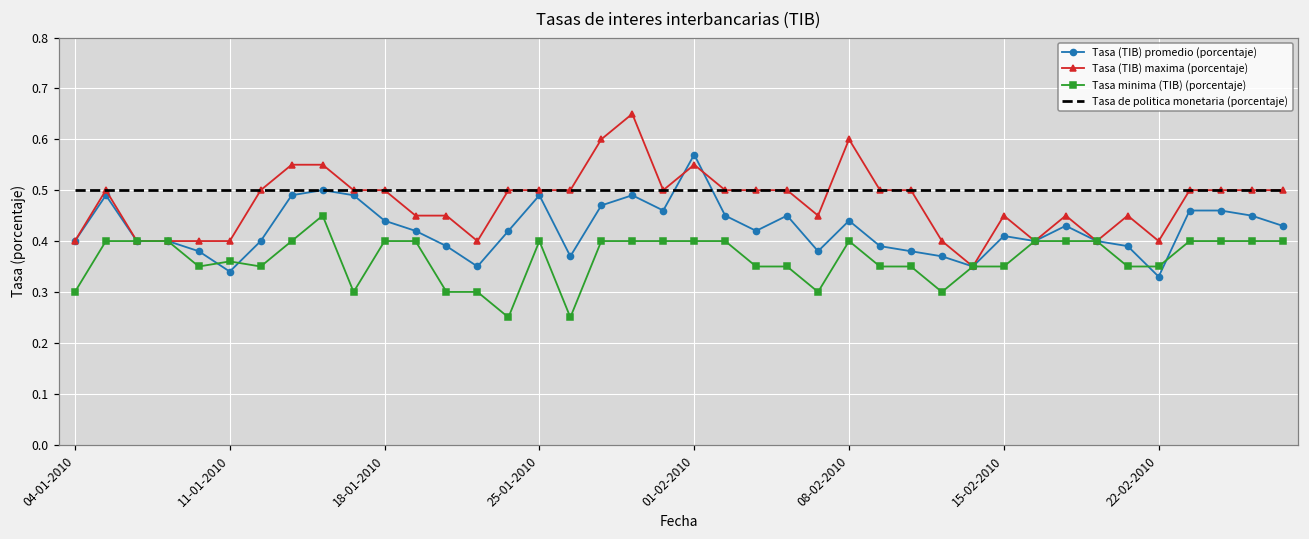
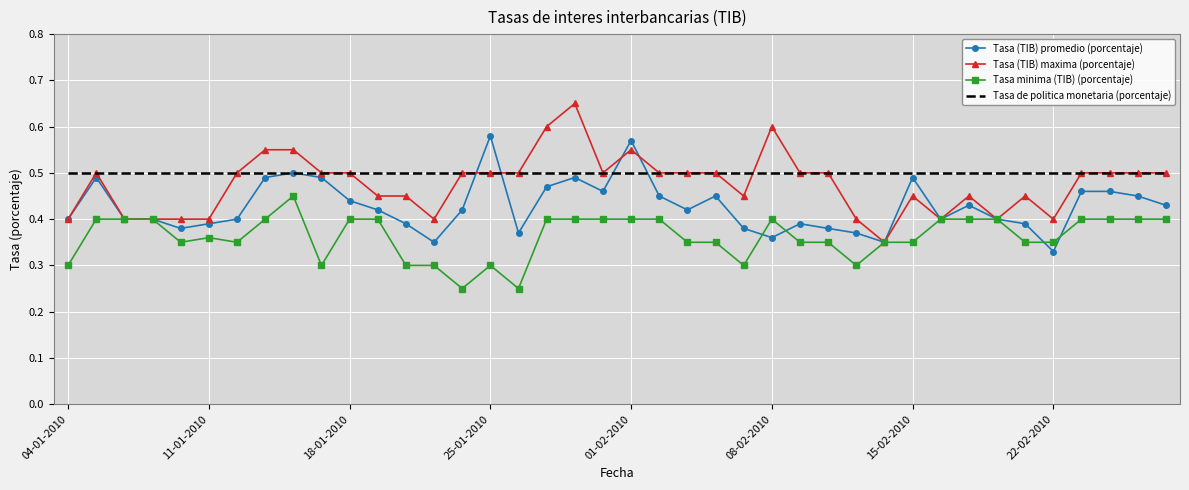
  {
    "Tasa (TIB) promedio (porcentaje)": {
-     "11-01-2010": 0.34,
+     "11-01-2010": 0.39,
      "18-01-2010": 0.44,
-     "25-01-2010": 0.49,
+     "25-01-2010": 0.58,
      "01-02-2010": 0.57,
-     "08-02-2010": 0.44,
-     "15-02-2010": 0.41,
+     "08-02-2010": 0.36,
+     "15-02-2010": 0.49,
      "22-02-2010": 0.33
    },
    "Tasa (TIB) maxima (porcentaje)": {
      "11-01-2010": 0.40,
      "01-02-2010": 0.55,
      "08-02-2010": 0.60,
      "15-02-2010": 0.45,
      "22-02-2010": 0.40
    },
    "Tasa minima (TIB) (porcentaje)": {
      "04-01-2010": 0.3,
      "11-01-2010": 0.36,
      "18-01-2010": 0.4,
-     "25-01-2010": 0.4,
+     "25-01-2010": 0.3,
      "01-02-2010": 0.4,
      "08-02-2010": 0.4,
      "15-02-2010": 0.35,
      "22-02-2010": 0.35
    },
    "Tasa de politica monetaria (porcentaje)": {
      "04-01-2010": 0.50,
      "11-01-2010": 0.50,
      "01-02-2010": 0.50,
      "08-02-2010": 0.50,
      "15-02-2010": 0.50,
      "22-02-2010": 0.50
    }
  }
